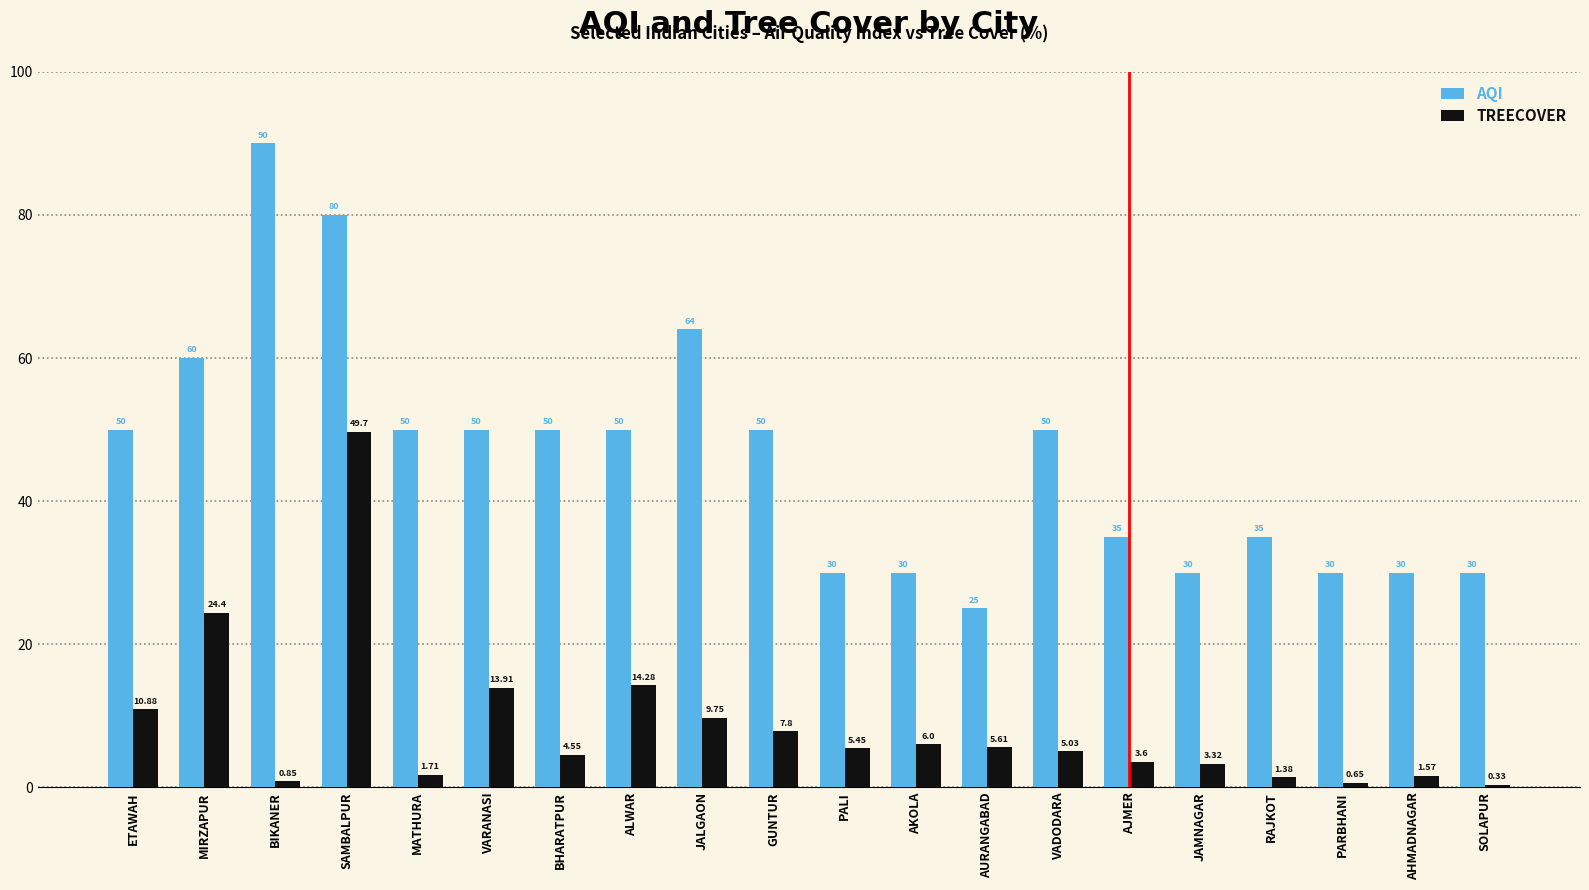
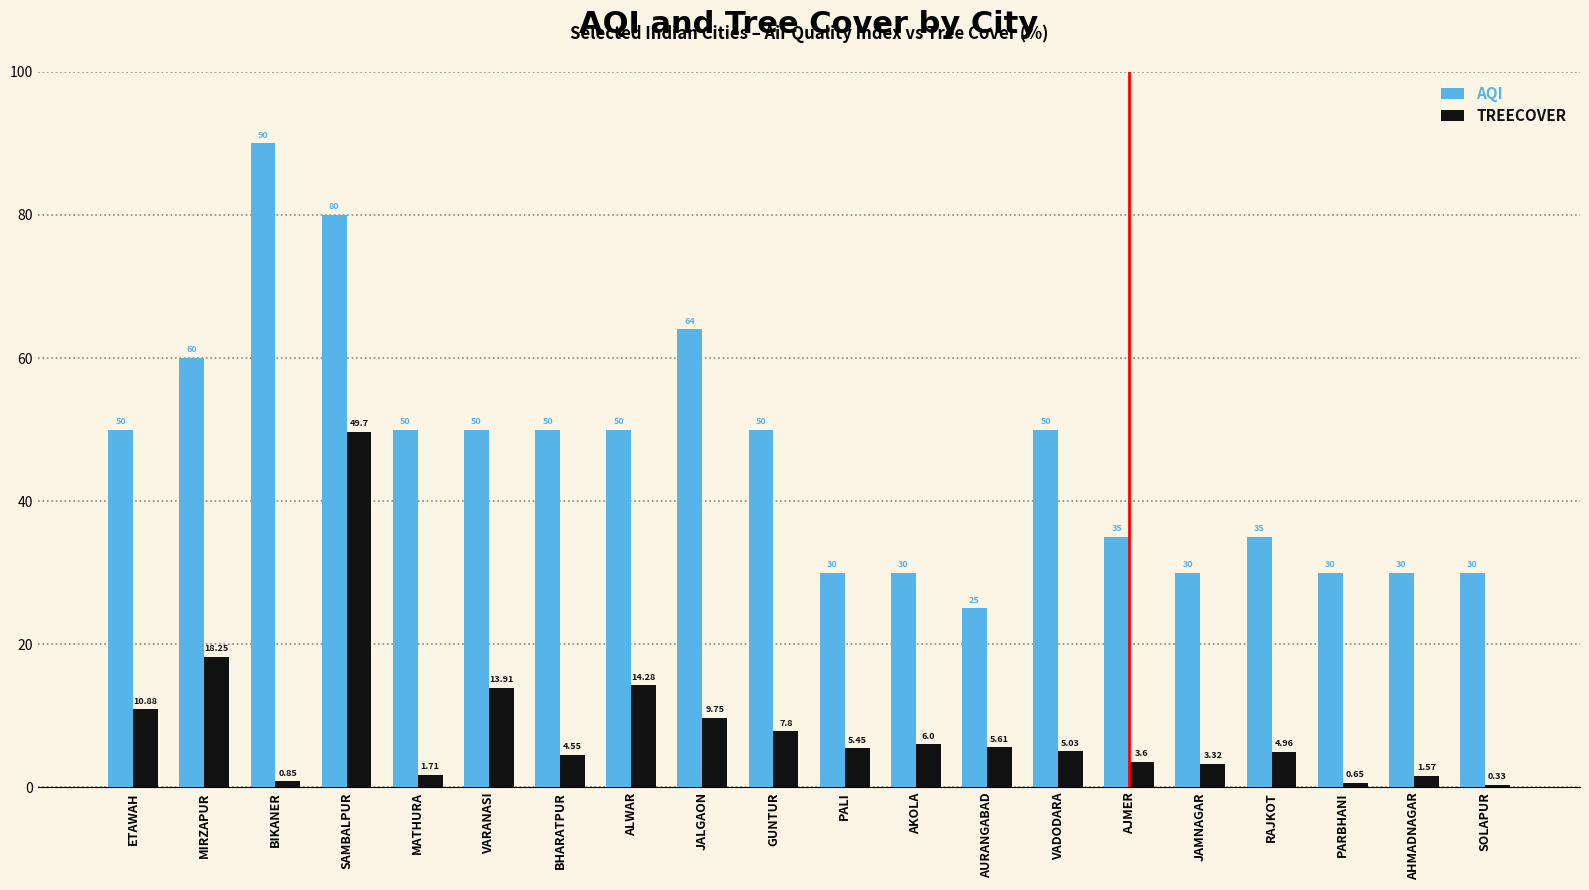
  {
    "AQI": {
      "ETAWAH": 50,
      "MIRZAPUR": 60,
      "BIKANER": 90,
      "SAMBALPUR": 80,
      "MATHURA": 50,
      "VARANASI": 50,
      "BHARATPUR": 50,
      "ALWAR": 50,
      "JALGAON": 64,
      "GUNTUR": 50,
      "PALI": 30,
      "AKOLA": 30,
      "AURANGABAD": 25,
      "VADODARA": 50,
      "AJMER": 35,
      "JAMNAGAR": 30,
      "RAJKOT": 35,
      "PARBHANI": 30,
      "AHMADNAGAR": 30,
      "SOLAPUR": 30
    },
    "TREECOVER": {
      "ETAWAH": 10.88,
-     "MIRZAPUR": 24.4,
+     "MIRZAPUR": 18.25,
      "BIKANER": 0.85,
      "SAMBALPUR": 49.7,
      "MATHURA": 1.71,
      "VARANASI": 13.91,
      "BHARATPUR": 4.55,
      "ALWAR": 14.28,
      "JALGAON": 9.75,
      "GUNTUR": 7.8,
      "PALI": 5.45,
      "AKOLA": 6.0,
      "AURANGABAD": 5.61,
      "VADODARA": 5.03,
      "AJMER": 3.6,
      "JAMNAGAR": 3.32,
-     "RAJKOT": 1.38,
+     "RAJKOT": 4.96,
      "PARBHANI": 0.65,
      "AHMADNAGAR": 1.57,
      "SOLAPUR": 0.33
    }
  }
